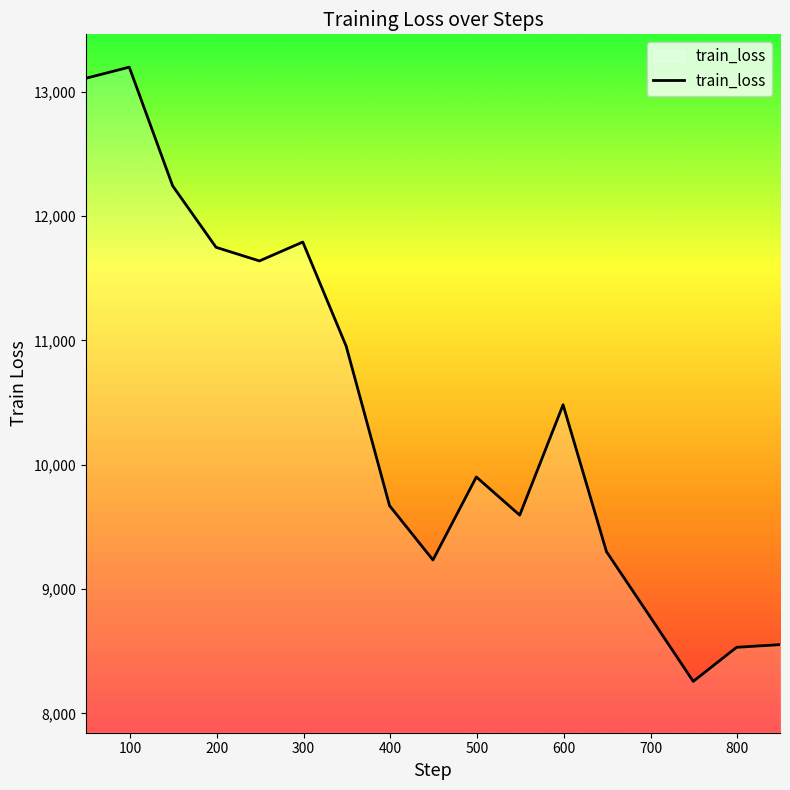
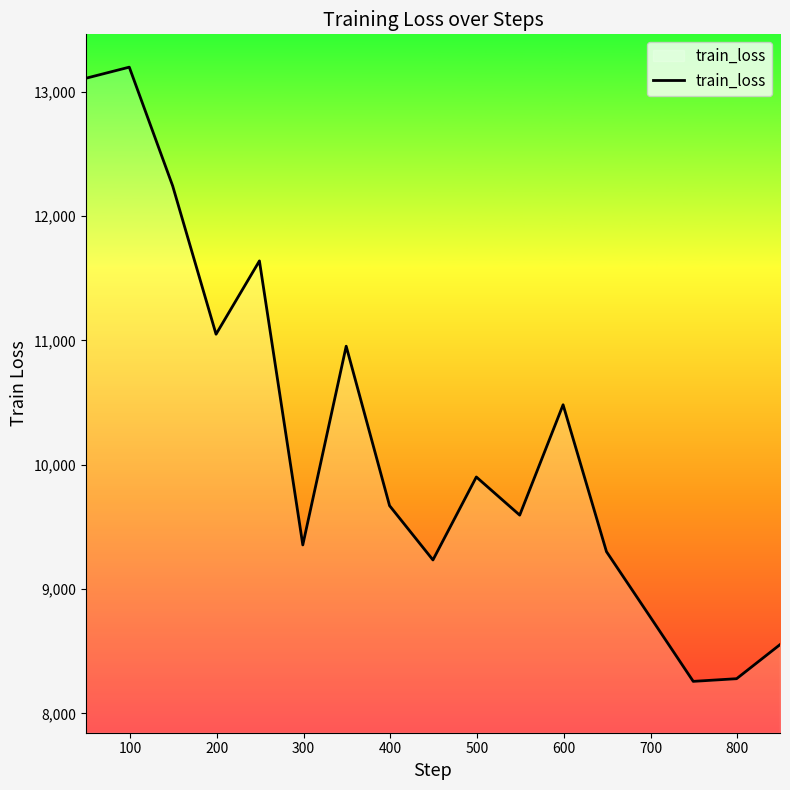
  {
    "100": "13,200",
-   "200": "11,750",
-   "300": "11,790",
+   "200": "11,050",
+   "300": "9,350",
    "400": "9,670",
    "500": "9,900",
    "600": "10,480",
    "700": "8,780",
-   "800": "8,530"
+   "800": "8,280"
  }
